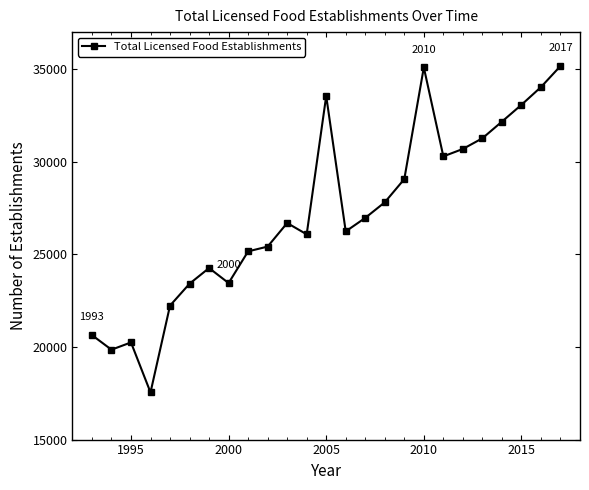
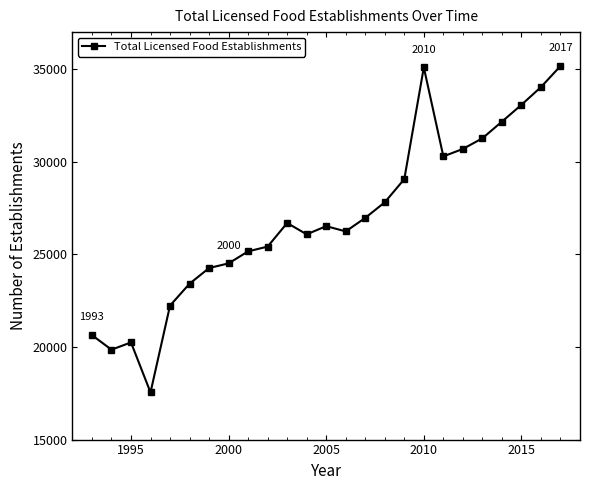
  {
    "1995": 20200,
-   "2000": 23500,
-   "2005": 33600,
+   "2000": 24500,
+   "2005": 26500,
    "2015": 33100
  }
